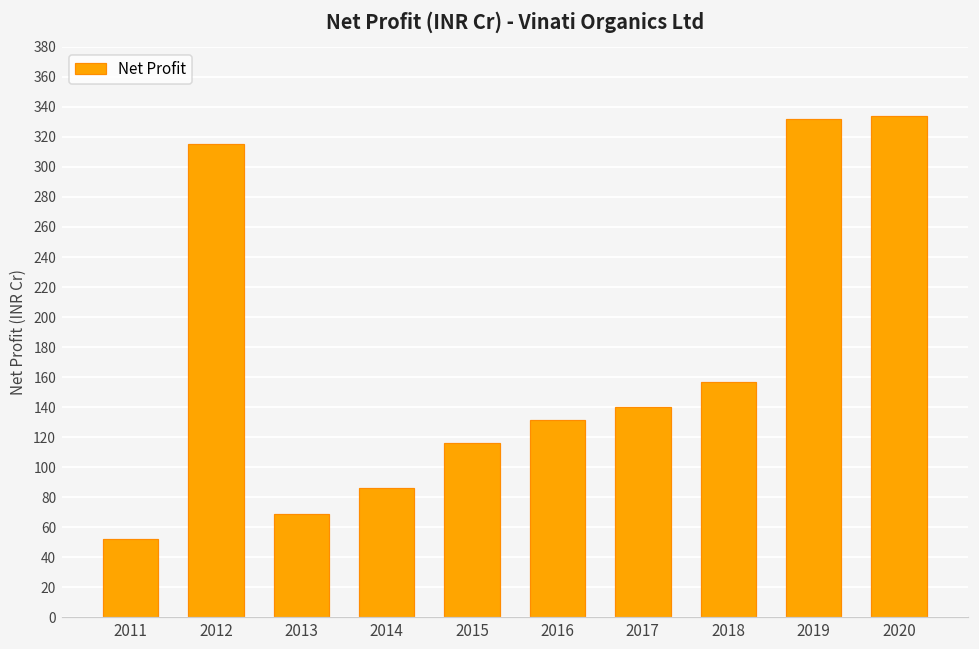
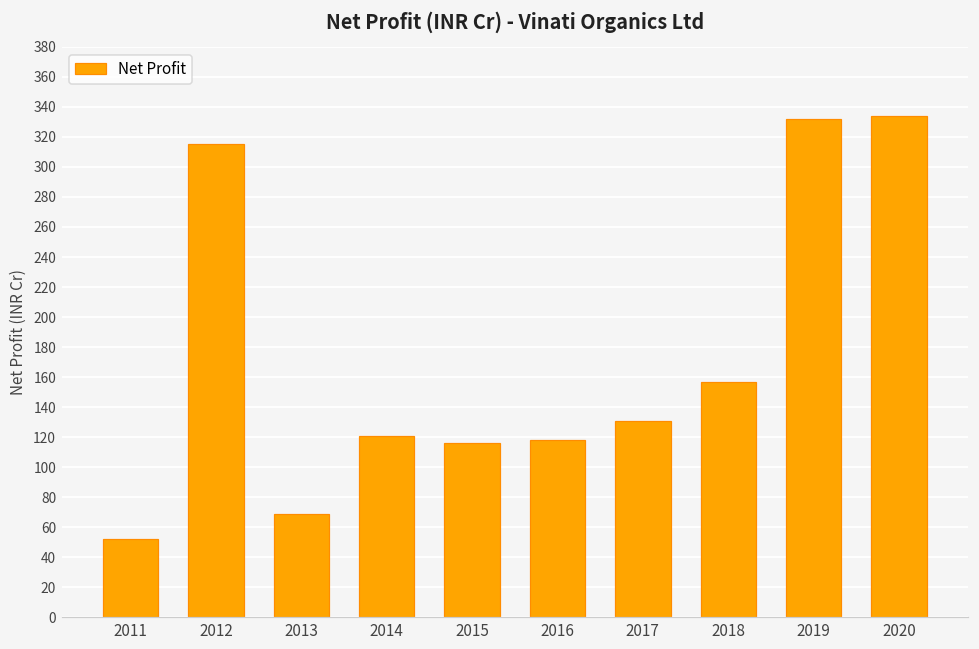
  {
    "2011": 52,
    "2012": 315,
    "2013": 69,
-   "2014": 86,
+   "2014": 121,
    "2015": 116,
-   "2016": 132,
-   "2017": 140,
+   "2016": 118,
+   "2017": 131,
    "2018": 157,
    "2019": 332,
    "2020": 334
  }
